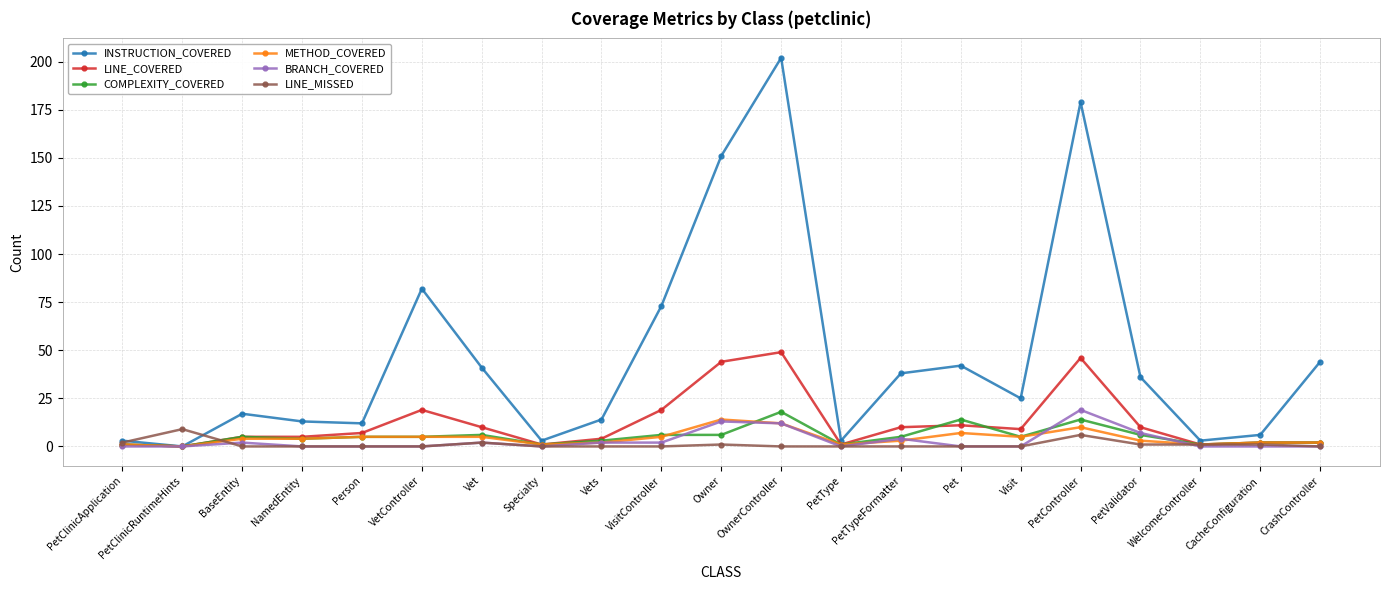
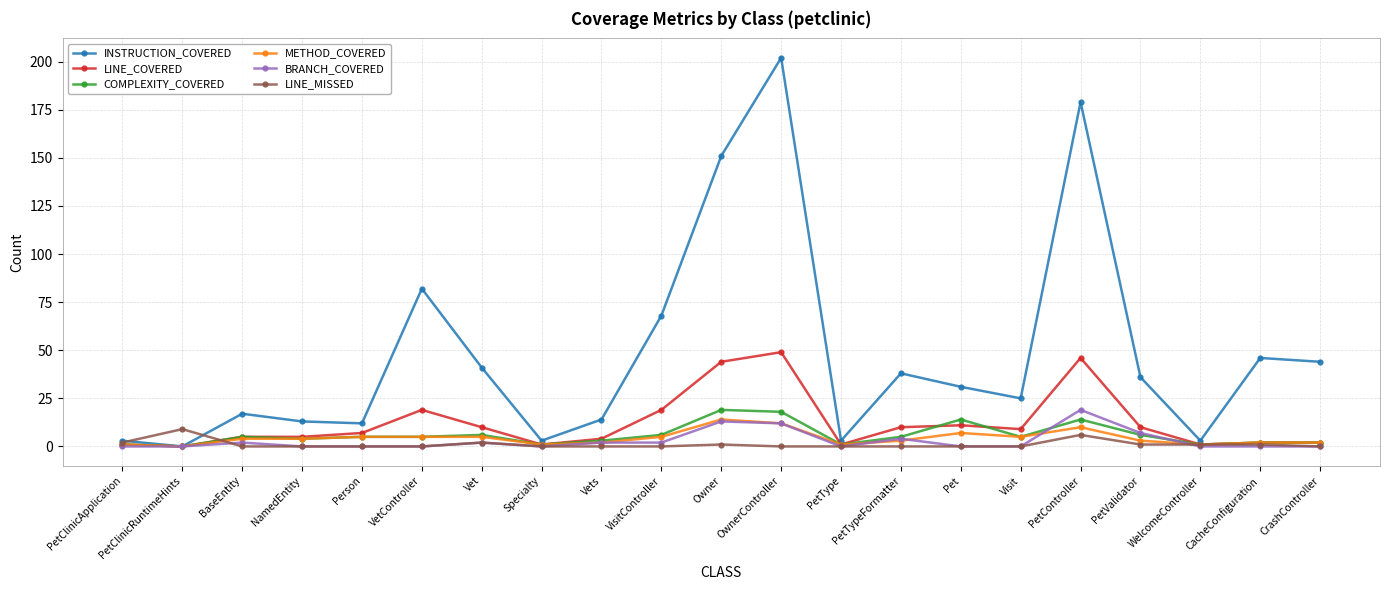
  {
    "INSTRUCTION_COVERED": {
      "BaseEntity": 17,
      "NamedEntity": 13,
      "Person": 12,
      "VetController": 82,
      "Vet": 41,
      "Specialty": 3,
      "Vets": 14,
-     "VisitController": 73,
+     "VisitController": 68,
      "Owner": 151,
      "OwnerController": 202,
      "PetType": 3,
      "PetTypeFormatter": 38,
-     "Pet": 42,
+     "Pet": 31,
      "Visit": 25,
      "PetController": 179,
      "PetValidator": 36,
      "WelcomeController": 3,
-     "CacheConfiguration": 6,
+     "CacheConfiguration": 46,
      "CrashController": 44
    },
    "LINE_COVERED": {
      "Person": 7,
      "VetController": 19,
      "Vet": 10,
      "VisitController": 19,
      "Owner": 44,
      "OwnerController": 49,
      "PetTypeFormatter": 10,
      "Pet": 11,
      "Visit": 9,
      "PetController": 46,
      "PetValidator": 10
    },
    "COMPLEXITY_COVERED": {
-     "Owner": 6,
+     "Owner": 19,
      "OwnerController": 18,
      "Pet": 14,
      "PetController": 14
    },
    "METHOD_COVERED": {
      "Pet": 7,
      "PetController": 10,
      "PetValidator": 3
    },
    "BRANCH_COVERED": {
      "BaseEntity": 2,
      "VisitController": 2,
      "PetController": 19
    },
    "LINE_MISSED": {
      "PetClinicRuntimeHints": 9,
      "BaseEntity": 0,
      "Vets": 0,
      "VisitController": 0,
      "Owner": 1,
      "OwnerController": 0,
      "PetTypeFormatter": 0,
      "PetController": 6,
      "PetValidator": 1
    }
  }
